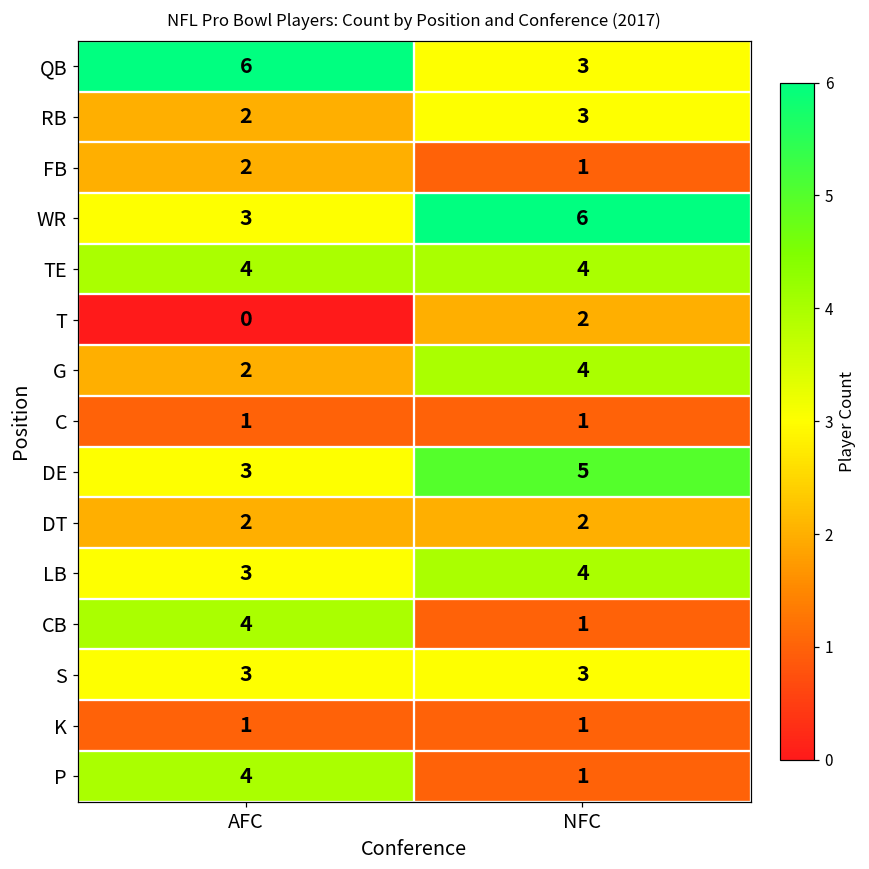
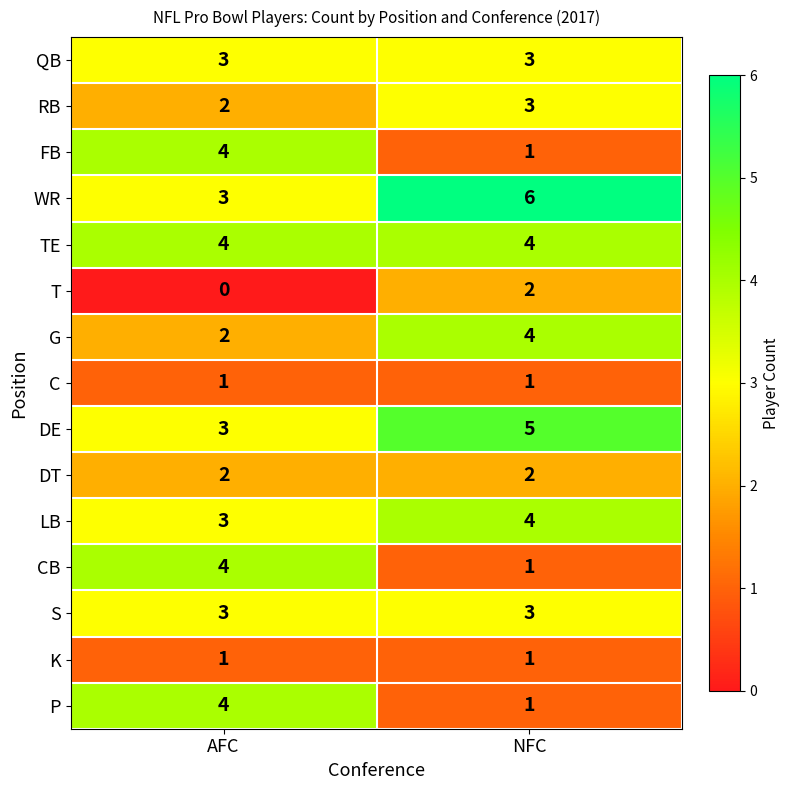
  {
    "QB": {
-     "AFC": 6,
+     "AFC": 3,
      "NFC": 3
    },
    "RB": {
      "AFC": 2,
      "NFC": 3
    },
    "FB": {
-     "AFC": 2,
+     "AFC": 4,
      "NFC": 1
    },
    "WR": {
      "AFC": 3,
      "NFC": 6
    },
    "TE": {
      "AFC": 4,
      "NFC": 4
    },
    "T": {
      "AFC": 0,
      "NFC": 2
    },
    "G": {
      "AFC": 2,
      "NFC": 4
    },
    "C": {
      "AFC": 1,
      "NFC": 1
    },
    "DE": {
      "AFC": 3,
      "NFC": 5
    },
    "DT": {
      "AFC": 2,
      "NFC": 2
    },
    "LB": {
      "AFC": 3,
      "NFC": 4
    },
    "CB": {
      "AFC": 4,
      "NFC": 1
    },
    "S": {
      "AFC": 3,
      "NFC": 3
    },
    "K": {
      "AFC": 1,
      "NFC": 1
    },
    "P": {
      "AFC": 4,
      "NFC": 1
    }
  }
